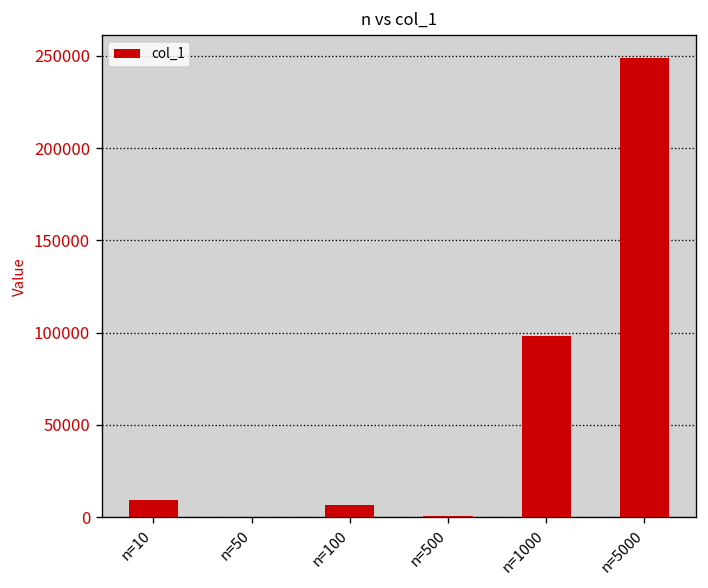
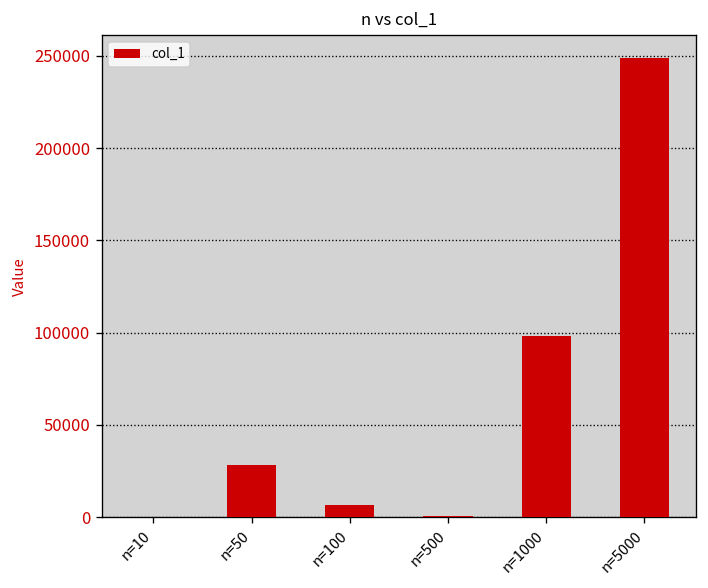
  {
-   "n=10": 9000,
-   "n=50": 0,
+   "n=10": 0,
+   "n=50": 28000,
    "n=100": 7000,
    "n=1000": 98000,
    "n=5000": 249000
  }
